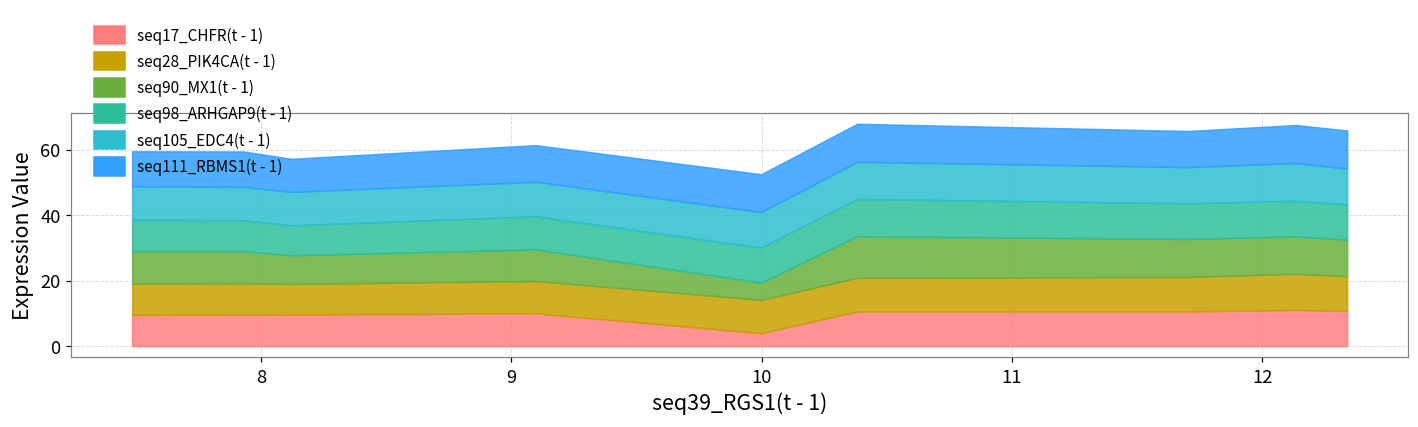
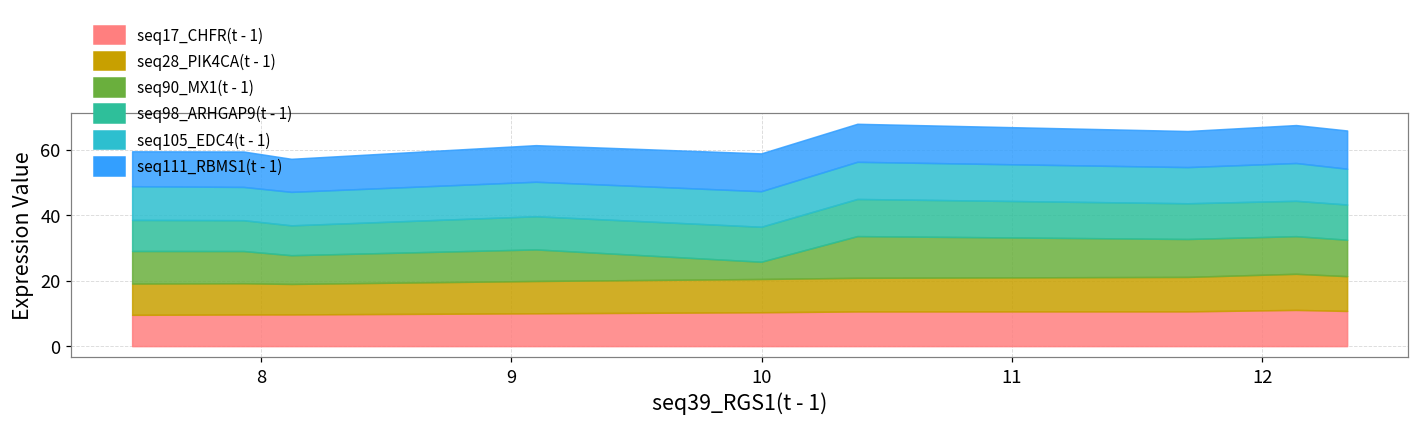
  {
    "seq17_CHFR(t - 1)": {
-     "10": 4
+     "10": 10
    },
    "seq28_PIK4CA(t - 1)": {
      "10": 10
    },
    "seq90_MX1(t - 1)": {
      "10": 5
    }
  }
